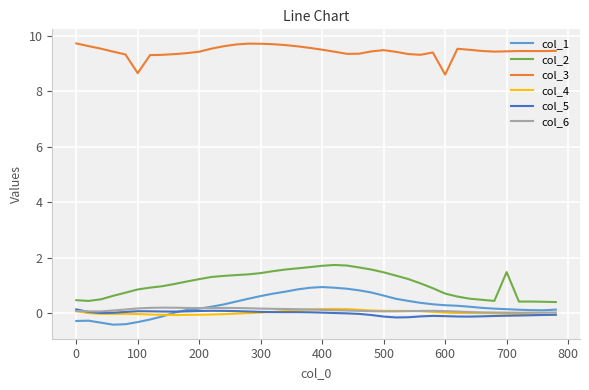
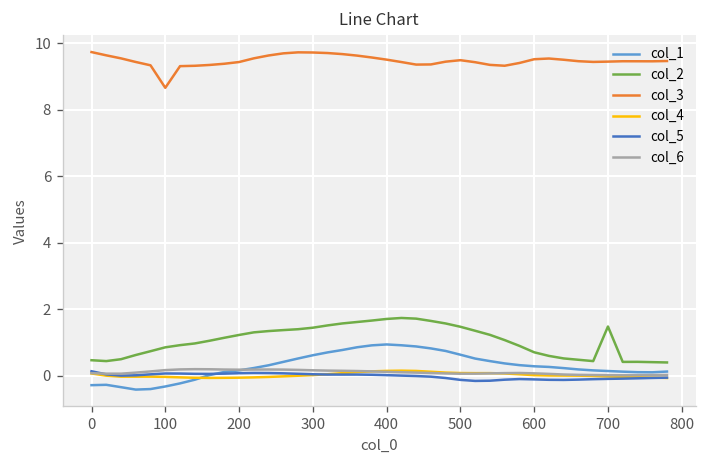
  {
    "col_2": {
      "0": 0.5,
      "100": 0.9,
      "200": 1.2,
      "300": 1.5,
      "400": 1.7,
      "500": 1.5,
      "600": 0.7,
      "700": 1.5
    },
    "col_3": {
      "0": 9.7,
      "100": 8.7,
      "200": 9.4,
      "300": 9.7,
      "400": 9.5,
      "500": 9.5,
-     "600": 8.6,
+     "600": 9.5,
      "700": 9.4
    },
    "col_4": {
      "100": 0.0,
      "200": -0.1
    },
    "col_6": {
      "100": 0.2,
      "300": 0.2
    }
  }
